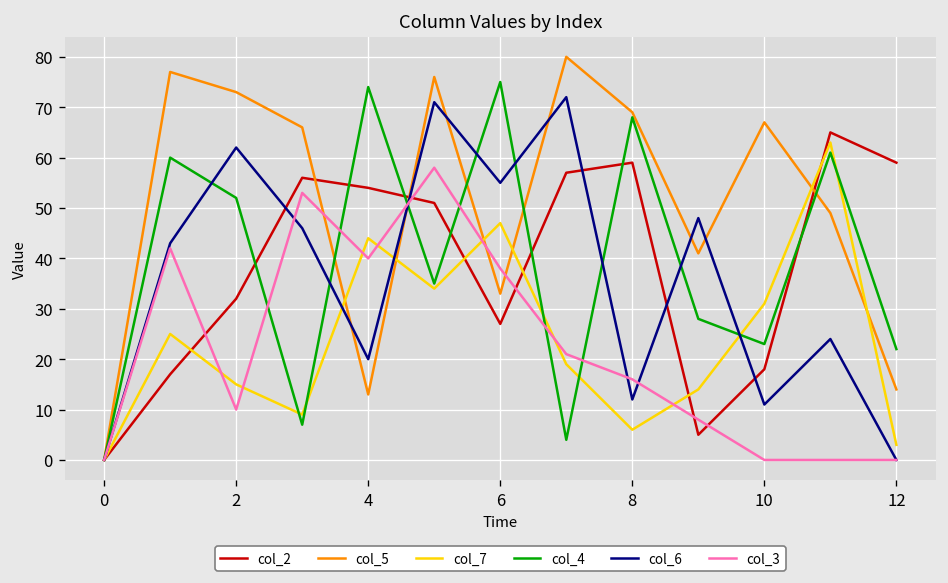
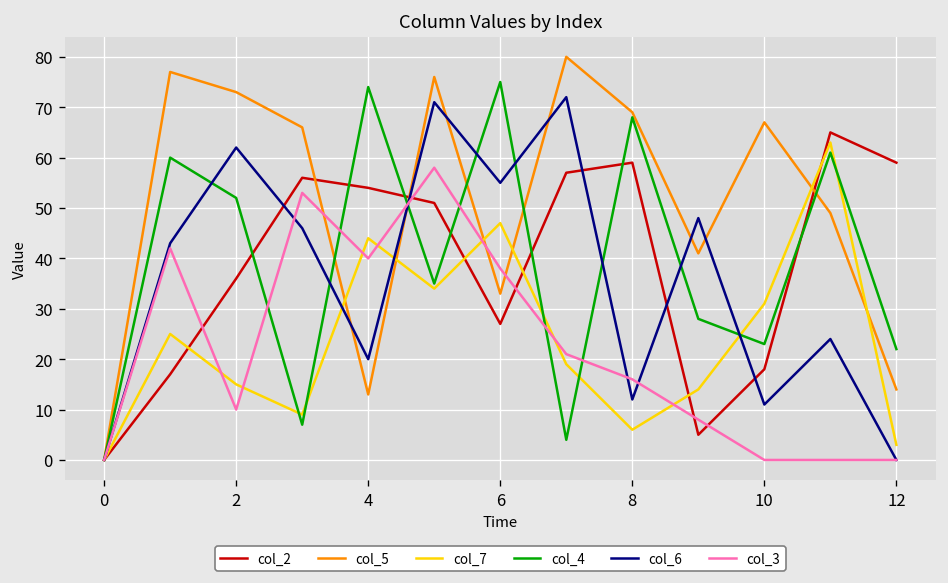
  {
    "col_2": {
-     "2": 32,
+     "2": 36,
      "4": 54,
      "6": 27,
      "8": 59,
      "10": 18,
      "12": 59
    },
    "col_5": {
      "2": 73,
      "4": 13,
      "6": 33,
      "8": 69,
      "10": 67,
      "12": 14
    },
    "col_7": {
      "2": 15,
      "4": 44,
      "6": 47,
      "8": 6,
      "10": 31,
      "12": 3
    },
    "col_4": {
      "2": 52,
      "4": 74,
      "6": 75,
      "8": 68,
      "10": 23,
      "12": 22
    },
    "col_6": {
      "2": 62,
      "4": 20,
      "6": 55,
      "8": 12,
      "10": 11
    },
    "col_3": {
      "2": 10,
      "4": 40,
      "6": 38,
      "8": 16,
      "10": 0
    }
  }
